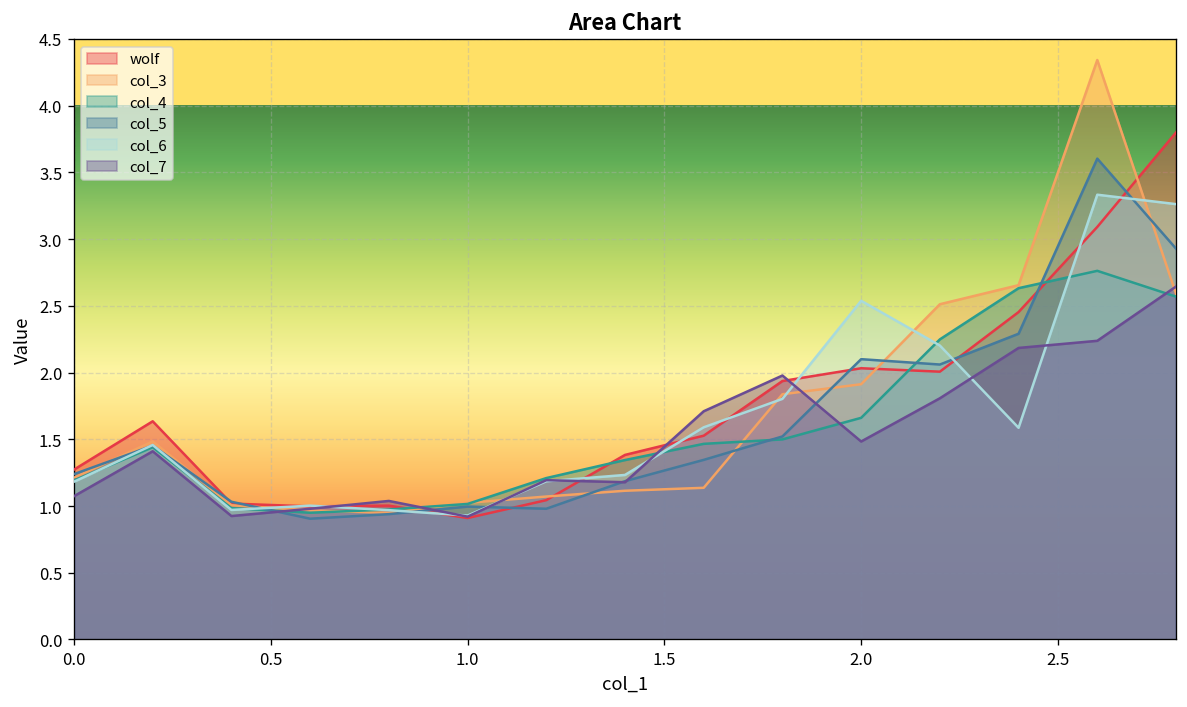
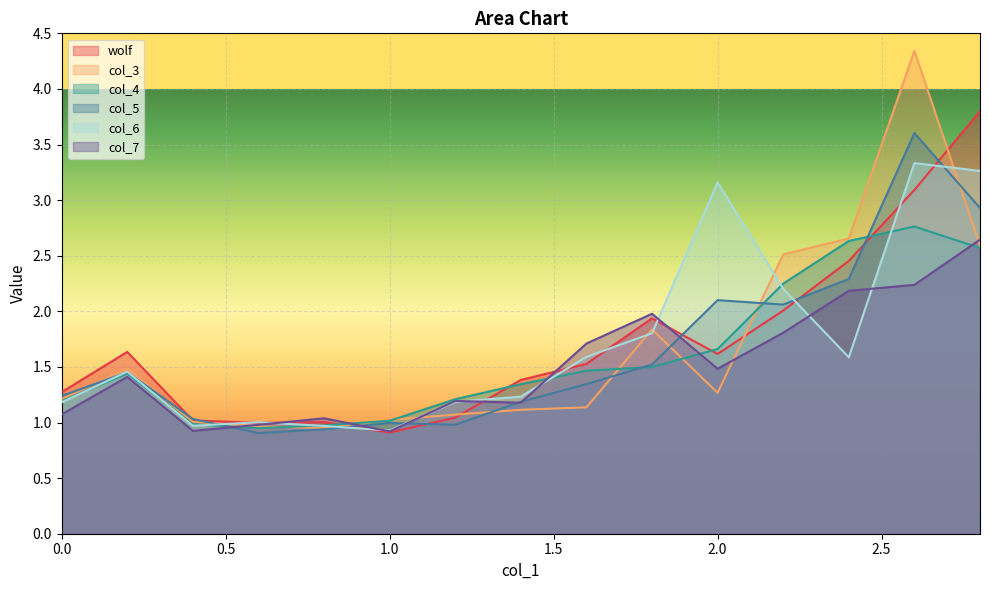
  {
    "wolf": {
      "0.0": 1.27,
-     "2.0": 2.03
+     "2.0": 1.62
    },
    "col_3": {
-     "2.0": 1.91
+     "2.0": 1.27
    },
    "col_6": {
-     "2.0": 2.54
+     "2.0": 3.16
    }
  }
